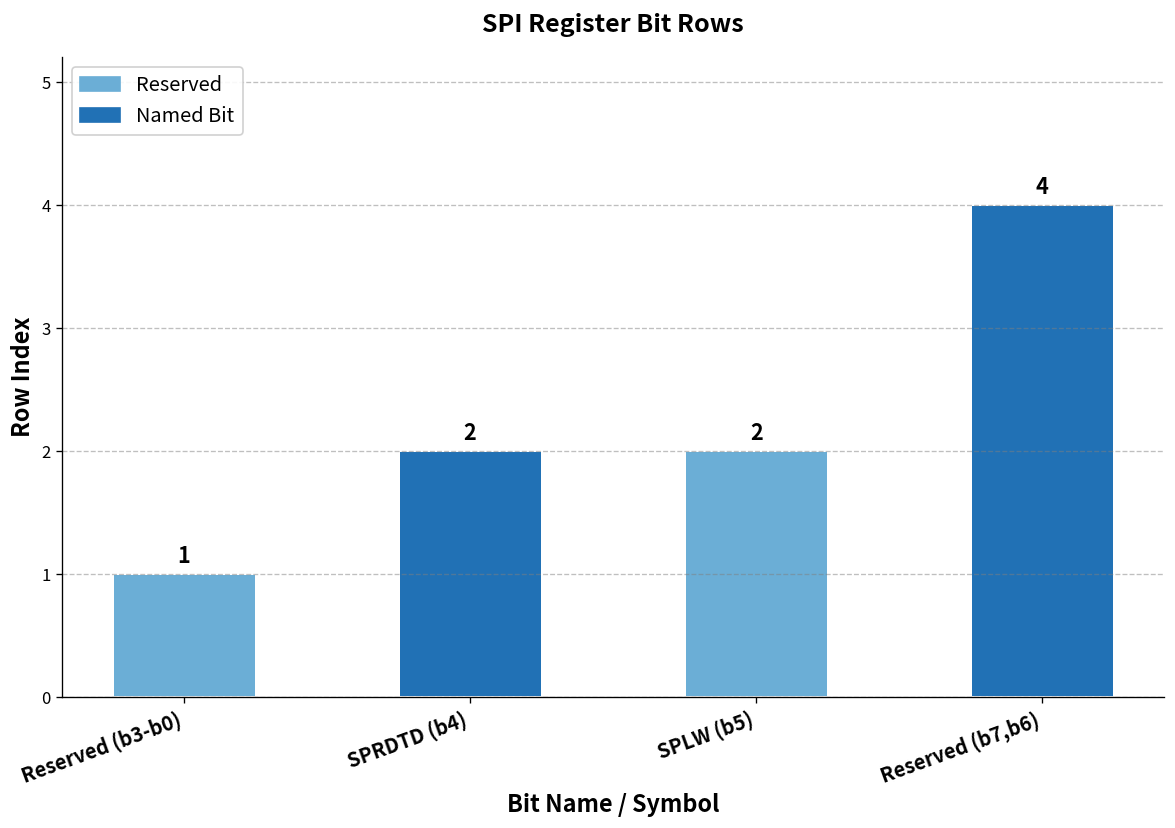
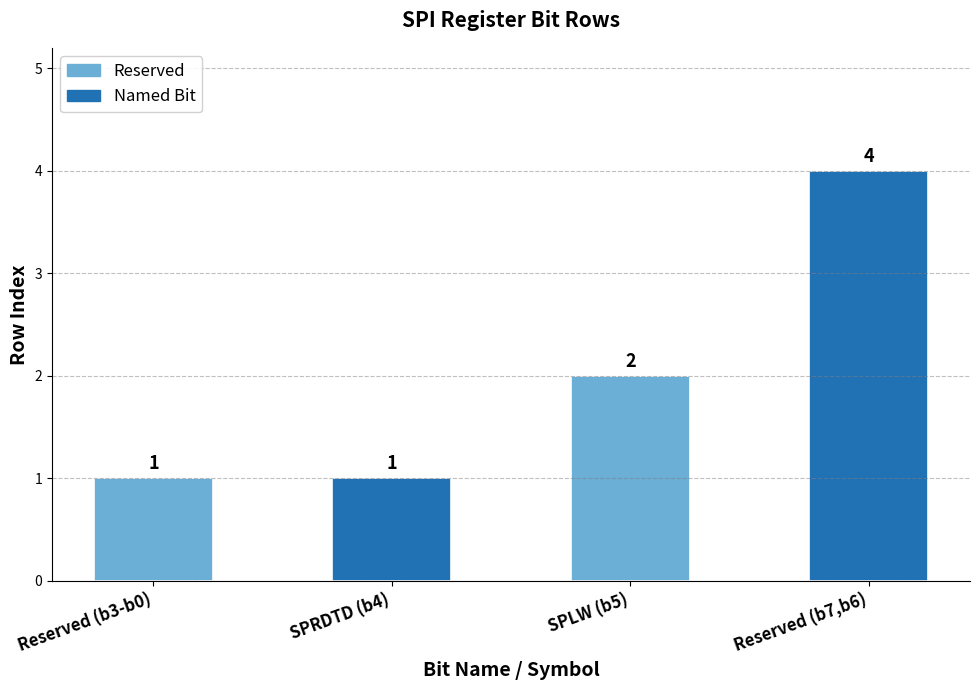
  {
    "Reserved (b3-b0)": 1,
-   "SPRDTD (b4)": 2,
+   "SPRDTD (b4)": 1,
    "SPLW (b5)": 2,
    "Reserved (b7,b6)": 4
  }
